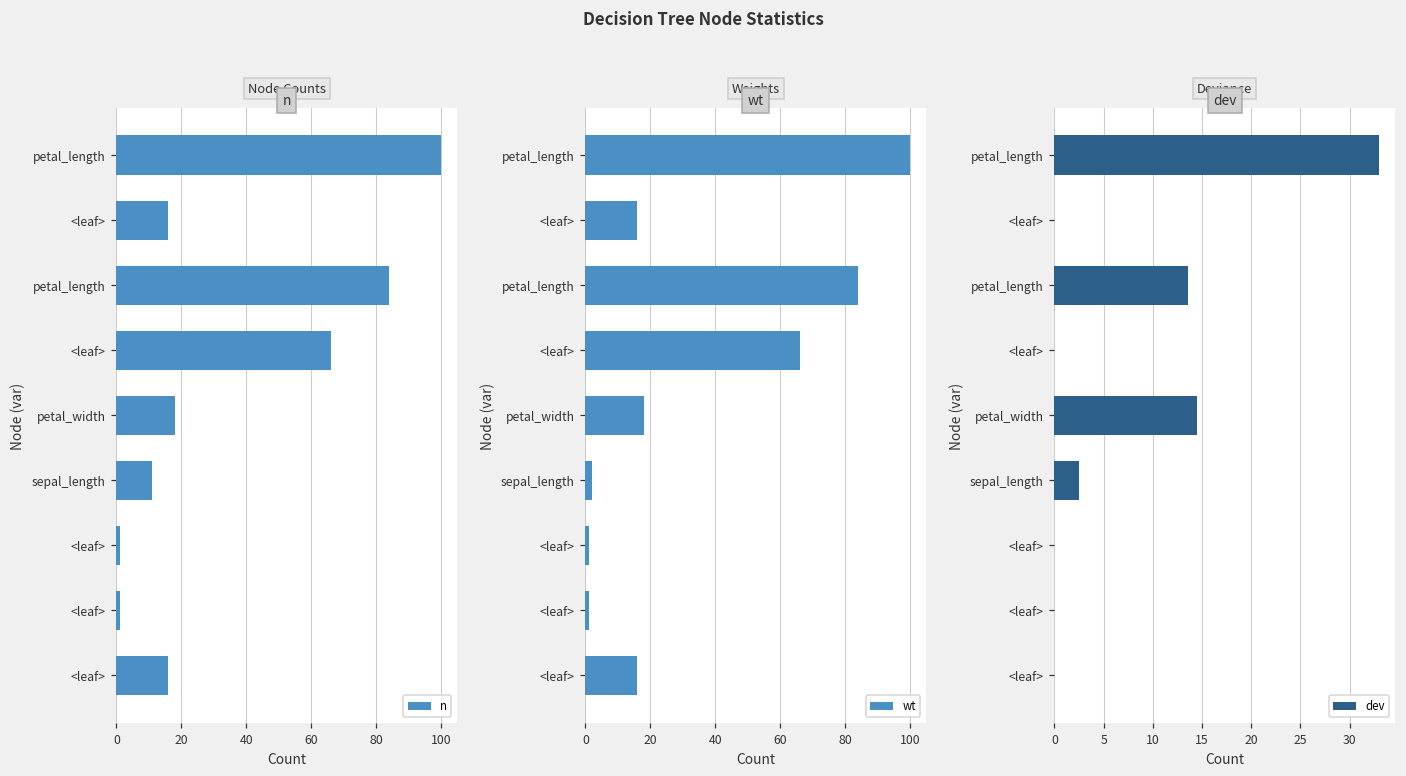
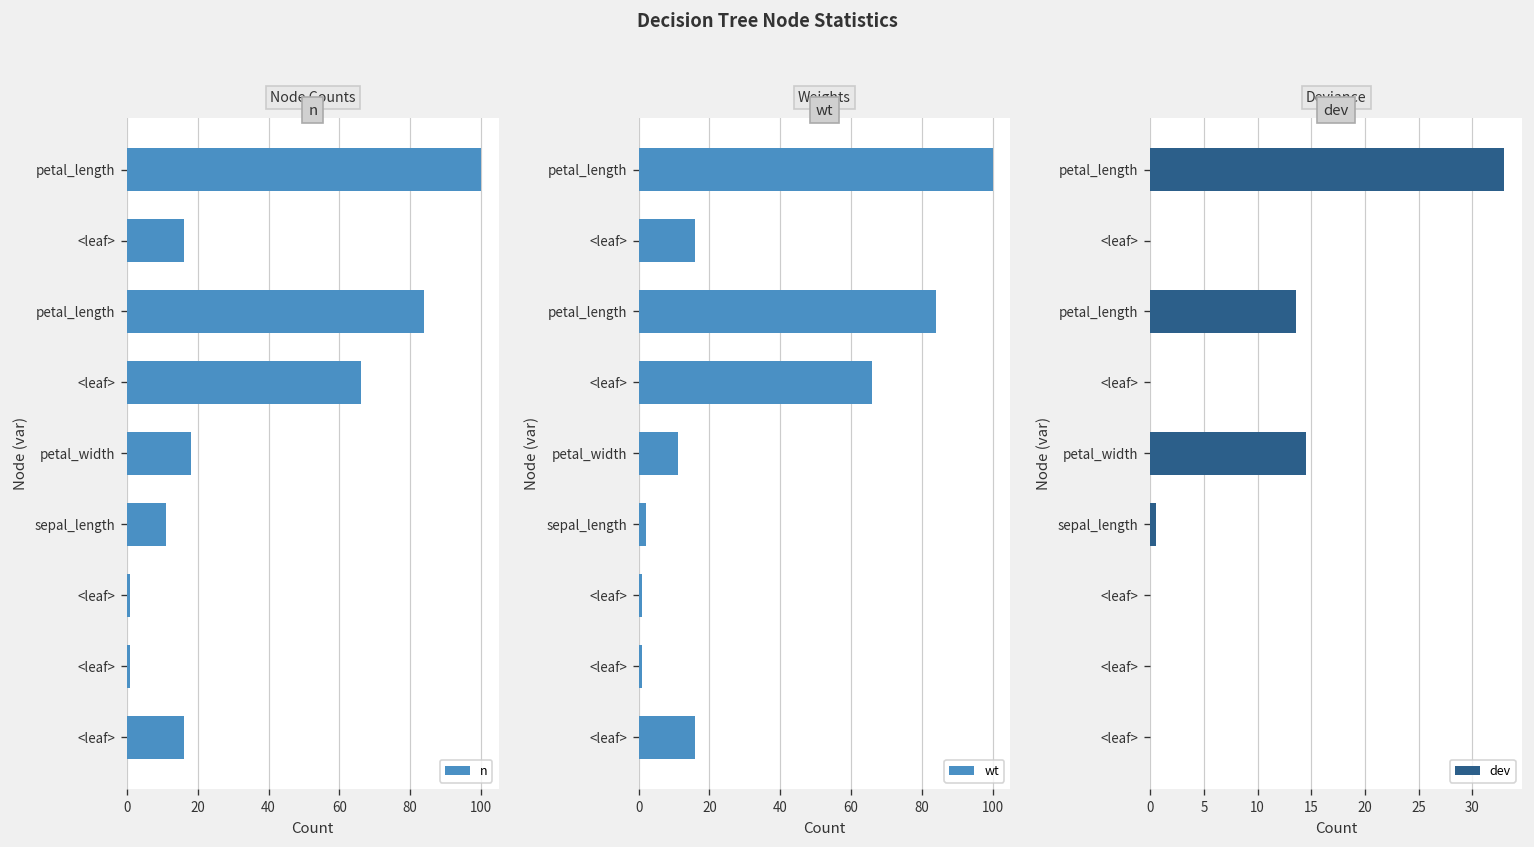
  {
    "n": {
      "petal_width": 18,
      "sepal_length": 11
    },
    "wt": {
-     "petal_width": 18,
+     "petal_width": 11,
      "sepal_length": 2
    },
    "dev": {
      "petal_width": 15,
-     "sepal_length": 3
+     "sepal_length": 1
    }
  }
